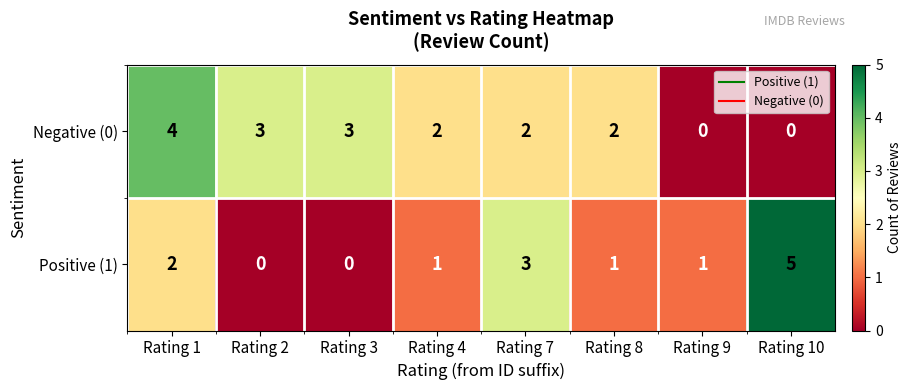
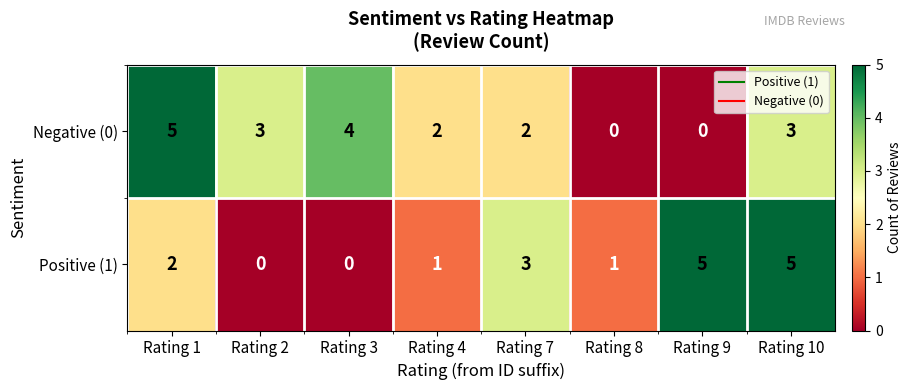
  {
    "Negative (0)": {
-     "Rating 1": 4,
+     "Rating 1": 5,
      "Rating 2": 3,
-     "Rating 3": 3,
+     "Rating 3": 4,
      "Rating 4": 2,
      "Rating 7": 2,
-     "Rating 8": 2,
+     "Rating 8": 0,
      "Rating 9": 0,
-     "Rating 10": 0
+     "Rating 10": 3
    },
    "Positive (1)": {
      "Rating 1": 2,
      "Rating 2": 0,
      "Rating 3": 0,
      "Rating 4": 1,
      "Rating 7": 3,
      "Rating 8": 1,
-     "Rating 9": 1,
+     "Rating 9": 5,
      "Rating 10": 5
    }
  }
